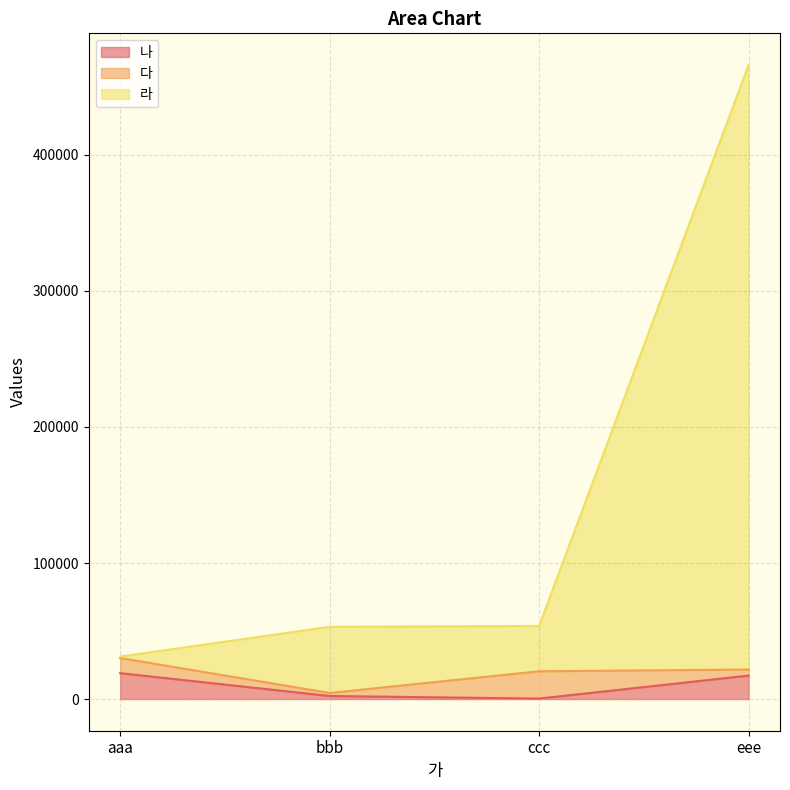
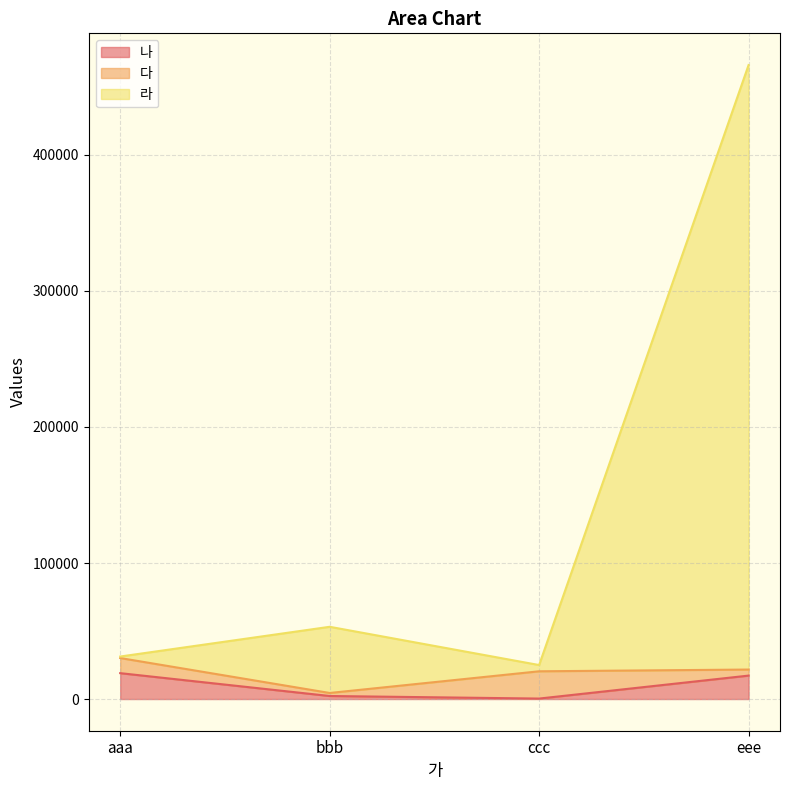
  {
    "나": {
      "aaa": 19000,
      "bbb": 2000,
      "ccc": 0,
      "eee": 17000
    },
    "다": {
      "bbb": 2000,
      "ccc": 20000,
      "eee": 4000
    },
    "라": {
      "bbb": 49000,
-     "ccc": 33000,
+     "ccc": 5000,
      "eee": 444000
    }
  }
